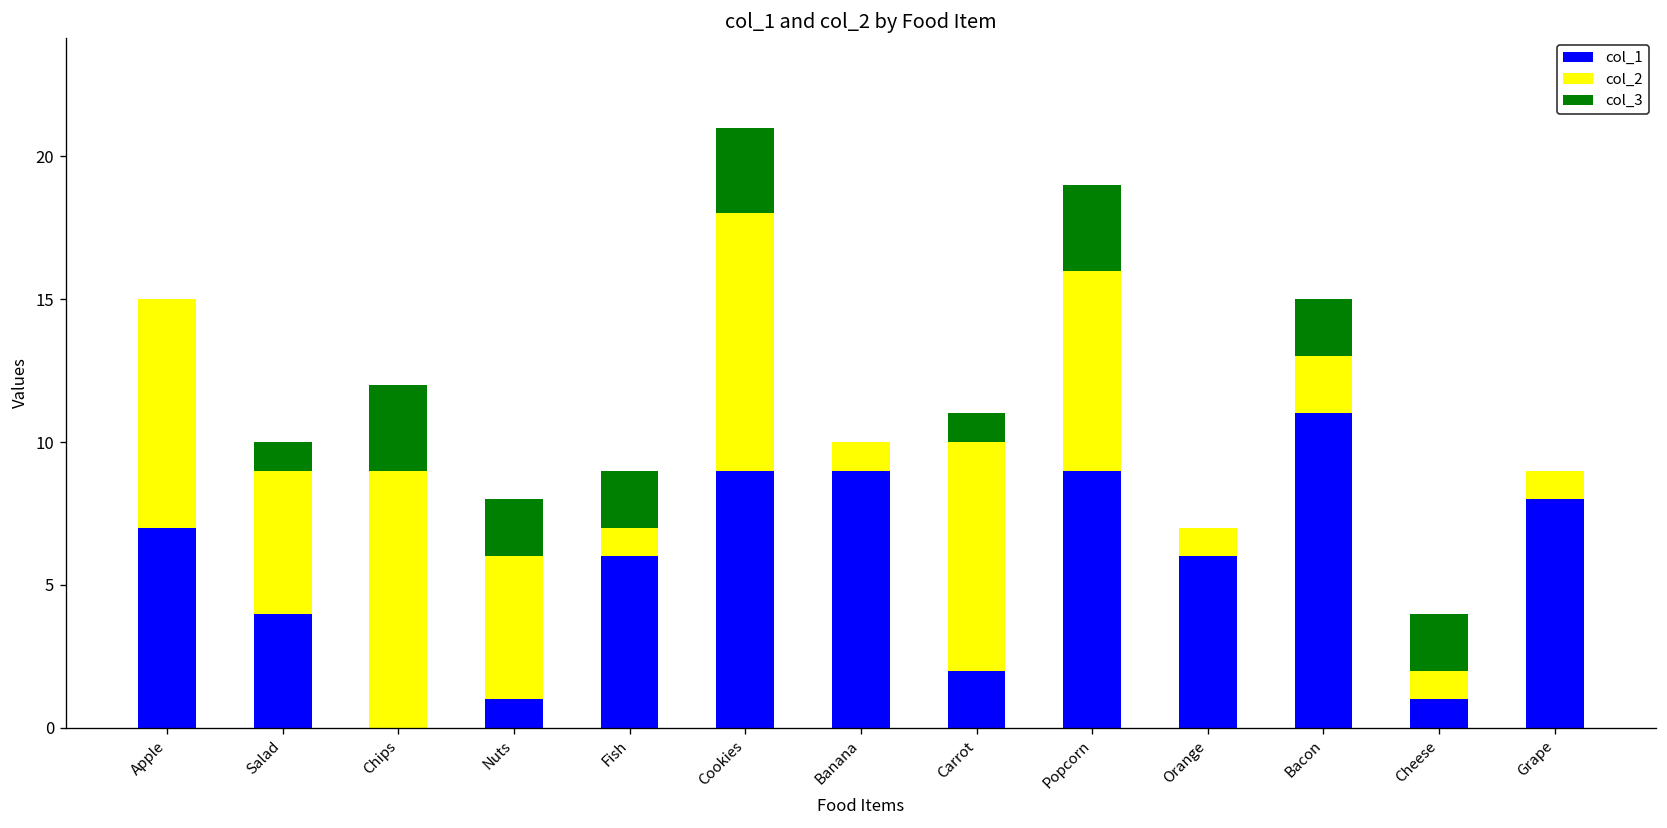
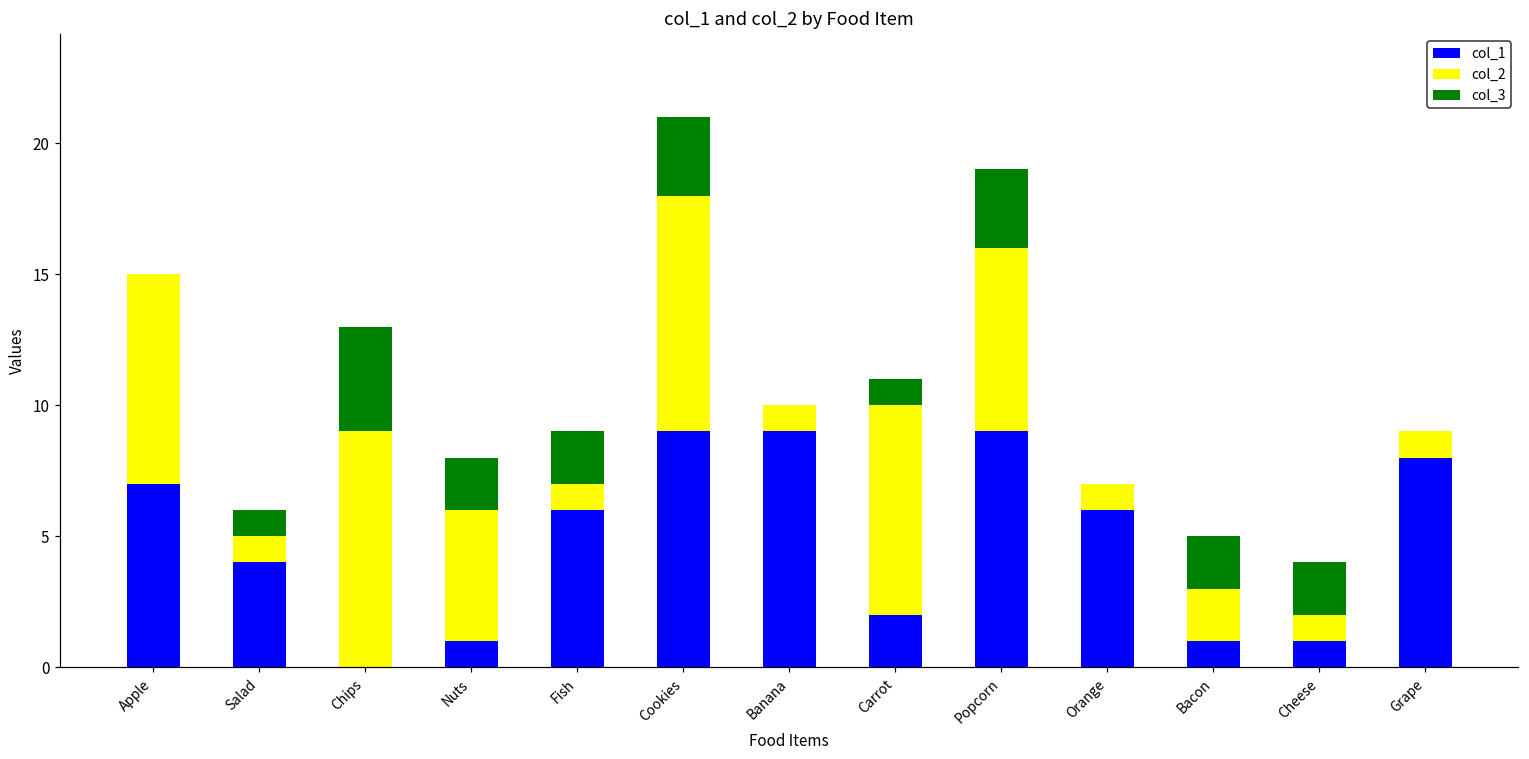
  {
    "col_1": {
      "Apple": 7,
      "Salad": 4,
      "Chips": 0,
      "Nuts": 1,
      "Fish": 6,
      "Cookies": 9,
      "Banana": 9,
      "Carrot": 2,
      "Popcorn": 9,
      "Orange": 6,
-     "Bacon": 11,
+     "Bacon": 1,
      "Cheese": 1,
      "Grape": 8
    },
    "col_2": {
      "Apple": 8,
-     "Salad": 5,
+     "Salad": 1,
      "Chips": 9,
      "Nuts": 5,
      "Fish": 1,
      "Cookies": 9,
      "Banana": 1,
      "Carrot": 8,
      "Popcorn": 7,
      "Orange": 1,
      "Bacon": 2,
      "Cheese": 1,
      "Grape": 1
    },
    "col_3": {
      "Apple": 0,
      "Salad": 1,
-     "Chips": 3,
+     "Chips": 4,
      "Nuts": 2,
      "Fish": 2,
      "Cookies": 3,
      "Banana": 0,
      "Carrot": 1,
      "Popcorn": 3,
      "Orange": 0,
      "Bacon": 2,
      "Cheese": 2,
      "Grape": 0
    }
  }
